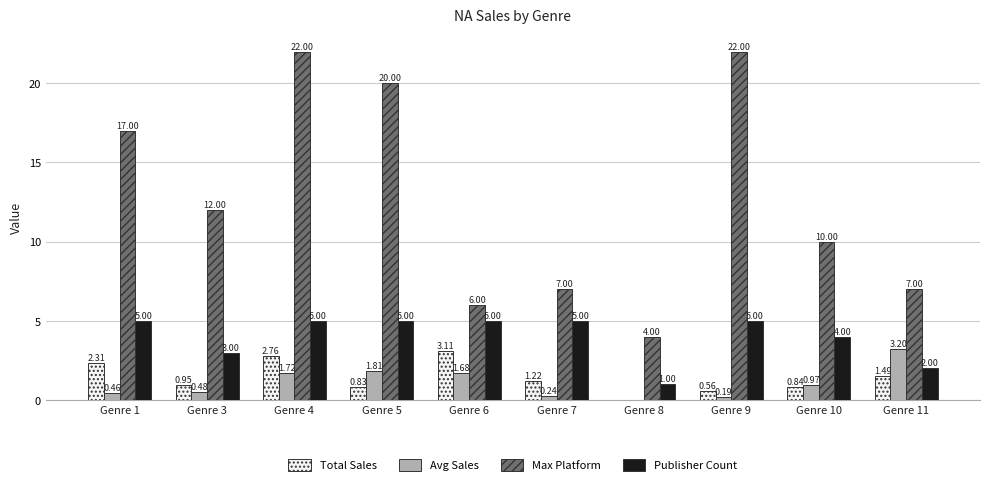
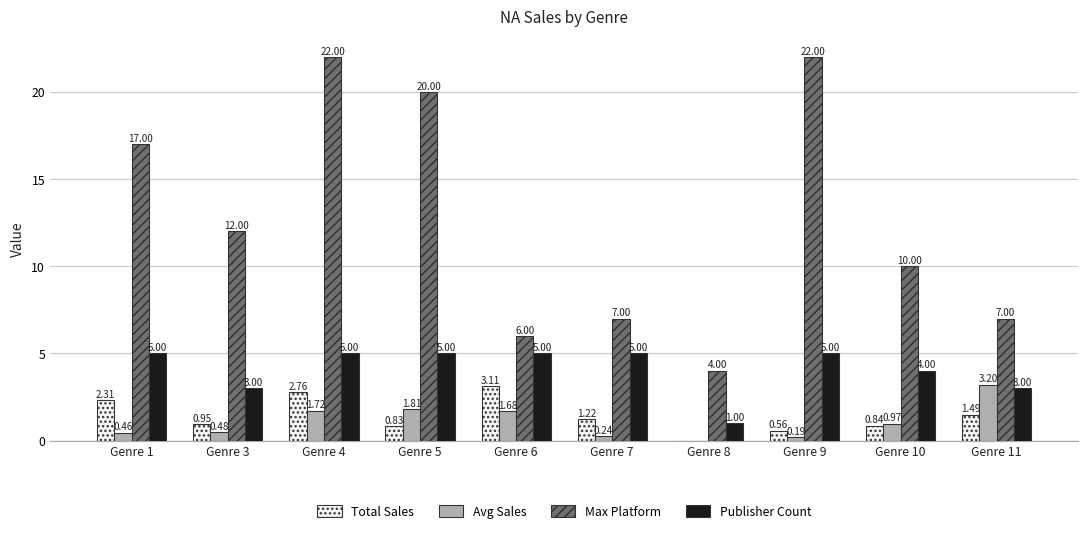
  {
    "Total Sales": {
      "Genre 1": 2.31,
      "Genre 3": 0.95,
      "Genre 4": 2.76,
      "Genre 5": 0.83,
      "Genre 6": 3.11,
      "Genre 7": 1.22,
      "Genre 9": 0.56,
      "Genre 10": 0.84,
      "Genre 11": 1.49
    },
    "Avg Sales": {
      "Genre 1": 0.46,
      "Genre 3": 0.48,
      "Genre 4": 1.72,
      "Genre 5": 1.81,
      "Genre 6": 1.68,
      "Genre 7": 0.24,
      "Genre 9": 0.19,
      "Genre 10": 0.97,
      "Genre 11": 3.20
    },
    "Max Platform": {
      "Genre 1": 17.00,
      "Genre 3": 12.00,
      "Genre 4": 22.00,
      "Genre 5": 20.00,
      "Genre 6": 6.00,
      "Genre 7": 7.00,
      "Genre 8": 4.00,
      "Genre 9": 22.00,
      "Genre 10": 10.00,
      "Genre 11": 7.00
    },
    "Publisher Count": {
      "Genre 1": 5.00,
      "Genre 3": 3.00,
      "Genre 4": 5.00,
      "Genre 5": 5.00,
      "Genre 6": 5.00,
      "Genre 7": 5.00,
      "Genre 8": 1.00,
      "Genre 9": 5.00,
      "Genre 10": 4.00,
-     "Genre 11": 2.00
+     "Genre 11": 3.00
    }
  }
